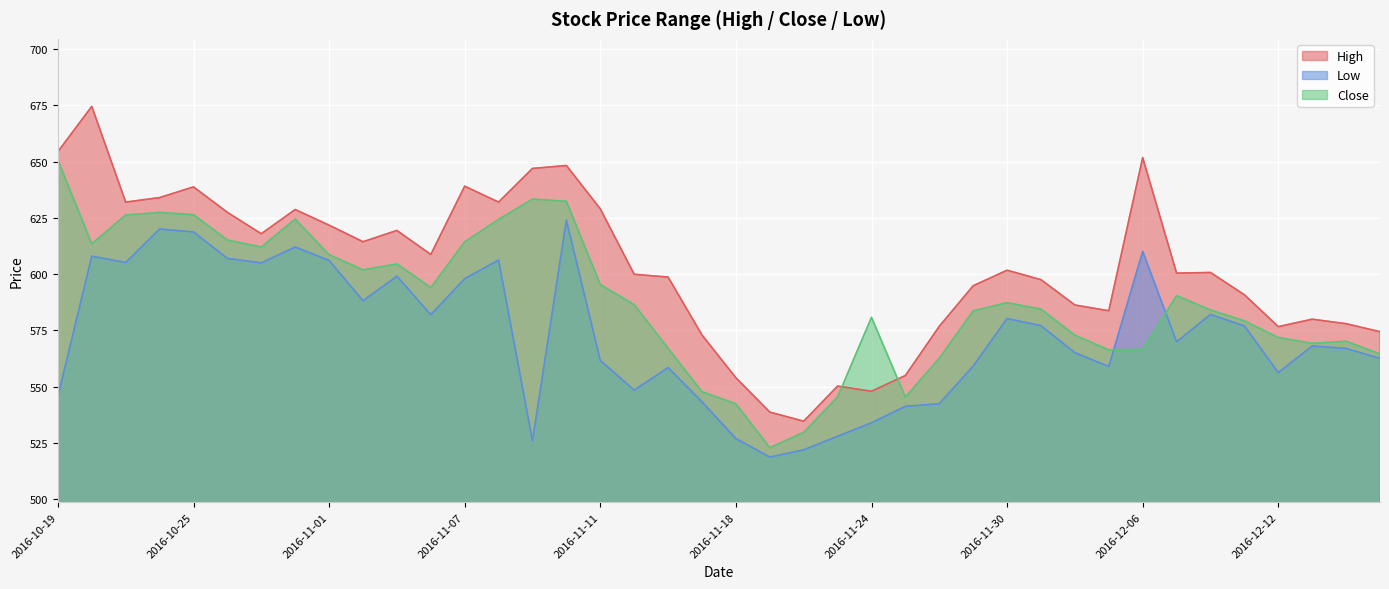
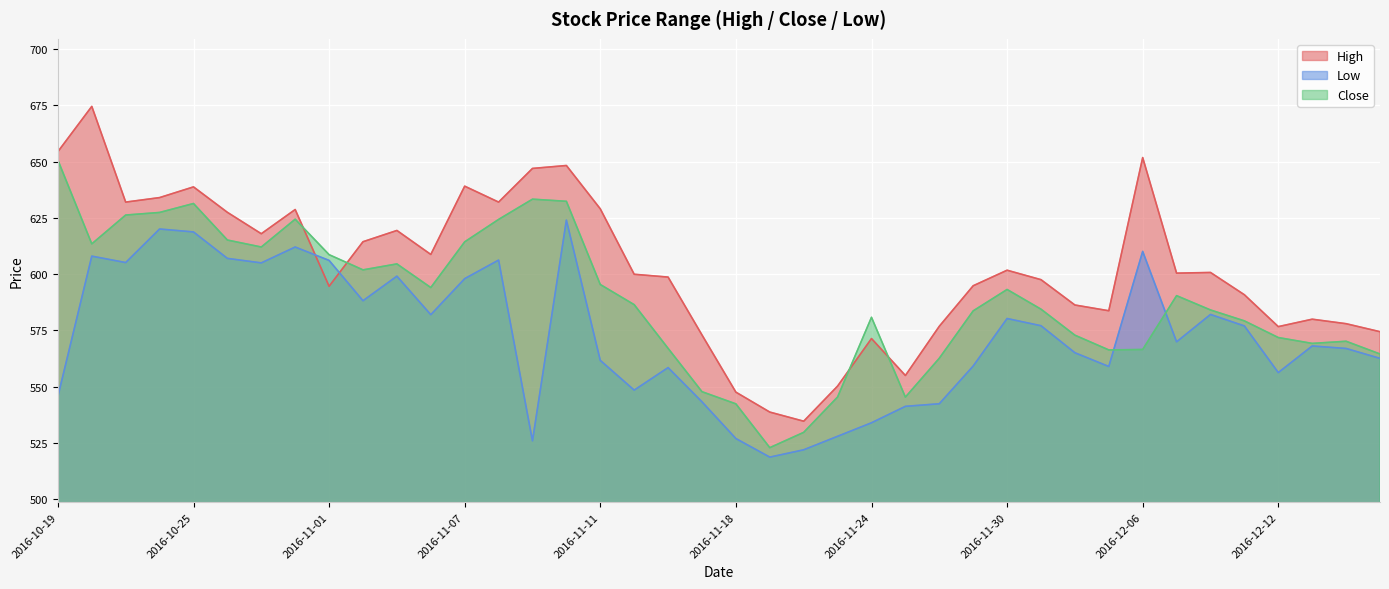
  {
    "High": {
      "2016-10-19": 654,
      "2016-10-25": 639,
-     "2016-11-01": 622,
+     "2016-11-01": 595,
      "2016-11-07": 639,
      "2016-11-11": 629,
-     "2016-11-18": 554,
-     "2016-11-24": 548,
+     "2016-11-18": 548,
+     "2016-11-24": 571,
      "2016-11-30": 602,
      "2016-12-06": 652,
      "2016-12-12": 577
    },
    "Low": {
      "2016-10-19": 546,
      "2016-10-25": 619,
      "2016-11-01": 606,
      "2016-11-07": 598,
      "2016-11-11": 562,
      "2016-11-18": 527,
      "2016-11-24": 534,
      "2016-11-30": 580,
      "2016-12-06": 610,
      "2016-12-12": 556
    },
    "Close": {
      "2016-10-19": 651,
-     "2016-10-25": 626,
+     "2016-10-25": 631,
      "2016-11-01": 609,
      "2016-11-07": 614,
      "2016-11-11": 595,
      "2016-11-18": 542,
      "2016-11-24": 581,
-     "2016-11-30": 587,
+     "2016-11-30": 593,
      "2016-12-06": 567,
      "2016-12-12": 572
    }
  }
